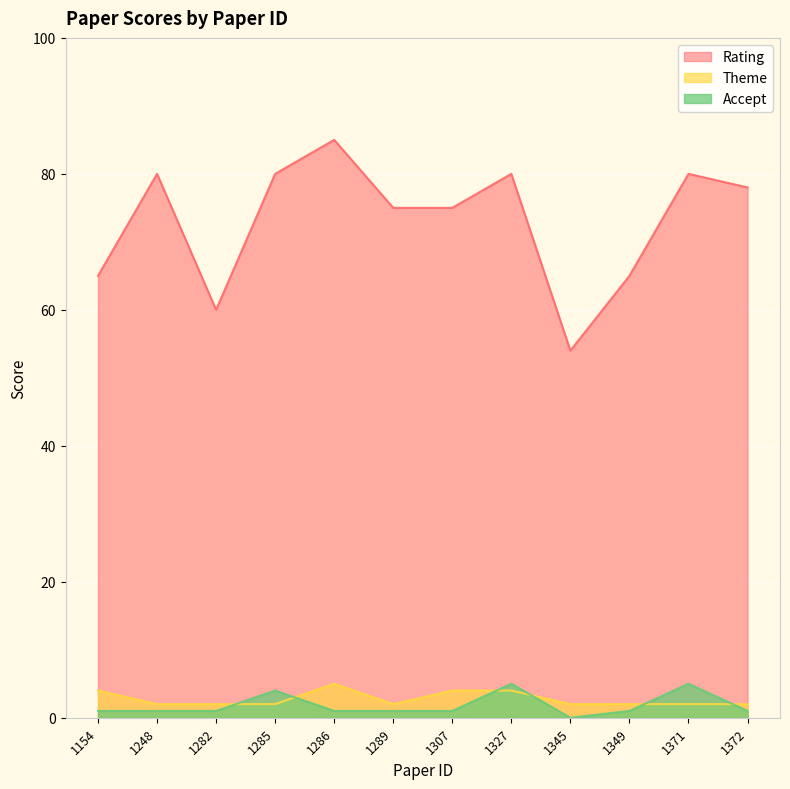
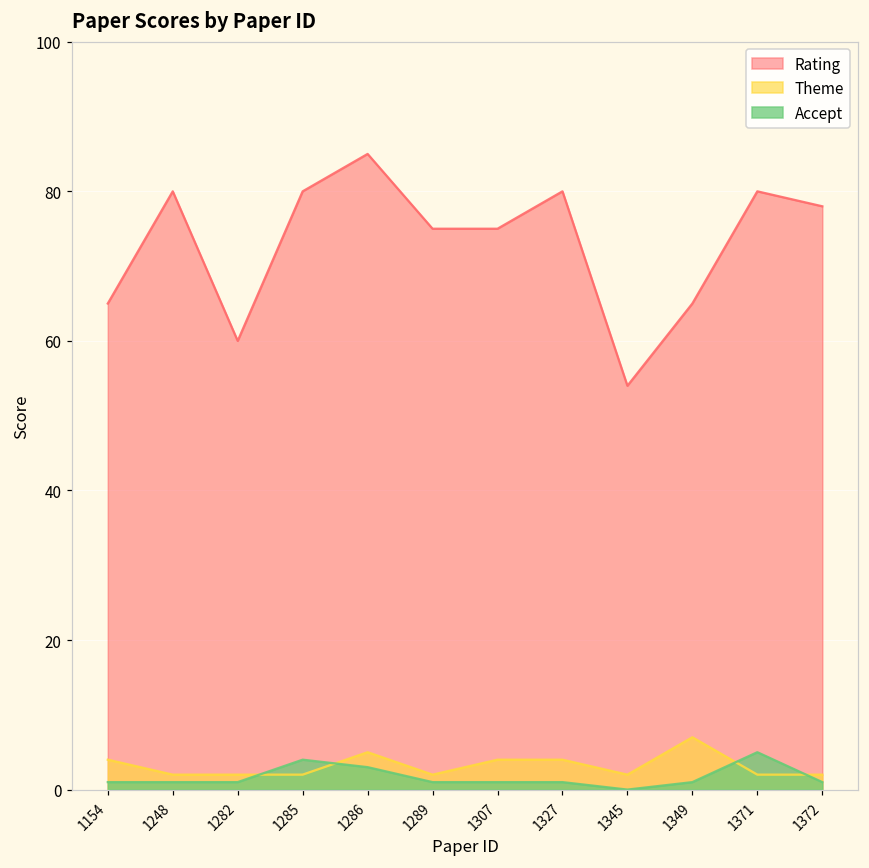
  {
    "Rating": {
      "1154": 65,
      "1248": 80,
      "1282": 60,
      "1285": 80,
      "1286": 85,
      "1289": 75,
      "1307": 75,
      "1327": 80,
      "1345": 54,
      "1349": 65,
      "1371": 80,
      "1372": 78
    },
    "Theme": {
      "1154": 4,
      "1248": 2,
      "1282": 2,
      "1285": 2,
      "1286": 5,
      "1289": 2,
      "1307": 4,
      "1327": 4,
      "1345": 2,
-     "1349": 2,
+     "1349": 7,
      "1371": 2,
      "1372": 2
    },
    "Accept": {
      "1154": 1,
      "1248": 1,
      "1282": 1,
      "1285": 4,
-     "1286": 1,
+     "1286": 3,
      "1289": 1,
      "1307": 1,
-     "1327": 5,
+     "1327": 1,
      "1345": 0,
      "1349": 1,
      "1371": 5,
      "1372": 1
    }
  }
